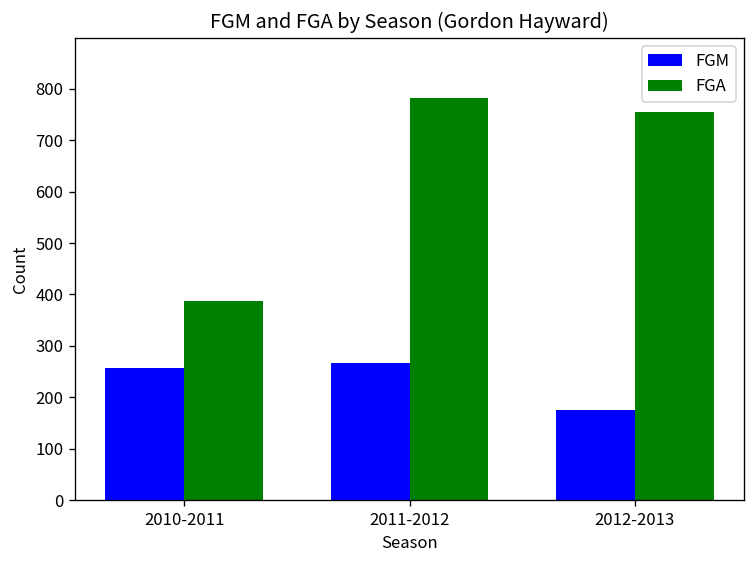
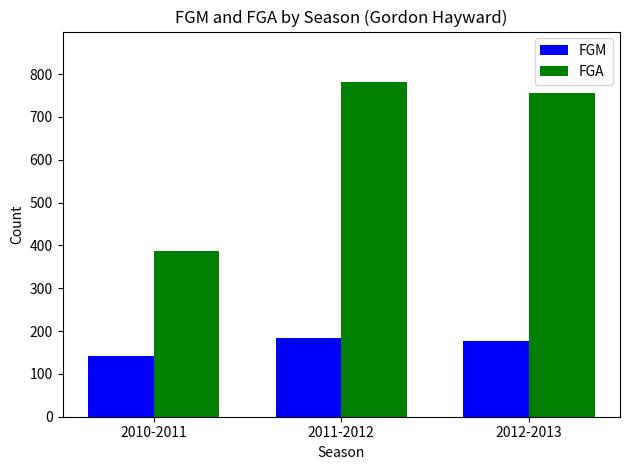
  {
    "FGM": {
-     "2010-2011": 260,
-     "2011-2012": 270,
+     "2010-2011": 140,
+     "2011-2012": 180,
      "2012-2013": 180
    },
    "FGA": {
      "2010-2011": 390,
      "2011-2012": 780,
      "2012-2013": 760
    }
  }
